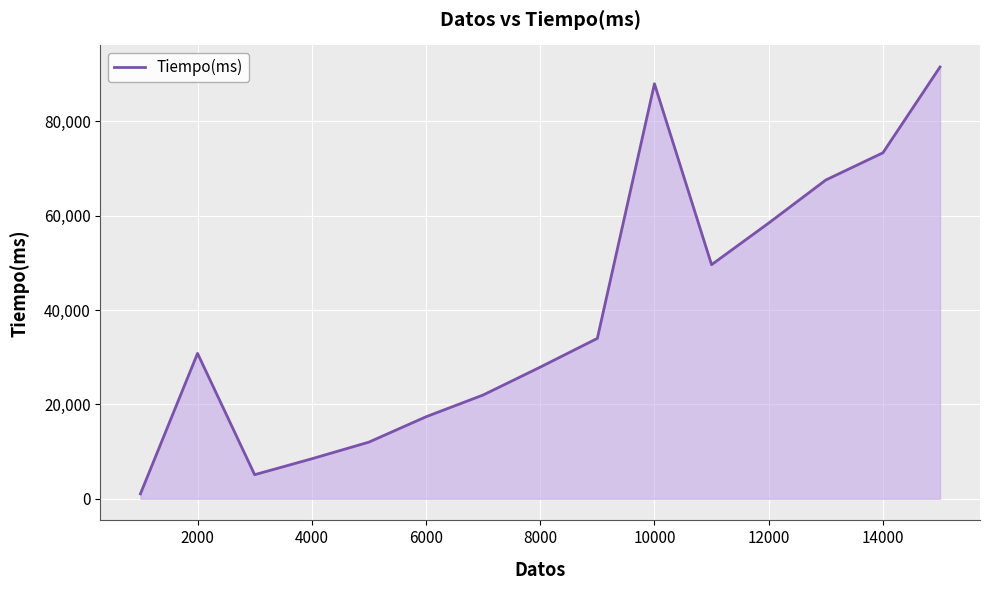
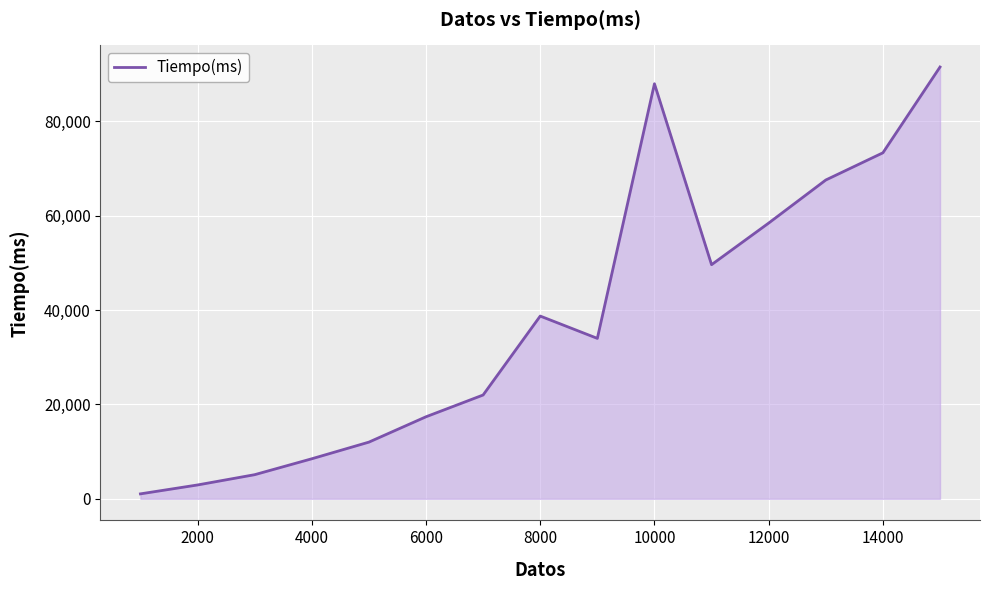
  {
-   "2000": "31,000",
+   "2000": "3,000",
    "4000": "8,000",
    "6000": "17,000",
-   "8000": "28,000",
+   "8000": "39,000",
    "10000": "88,000",
    "12000": "58,000",
    "14000": "73,000"
  }
